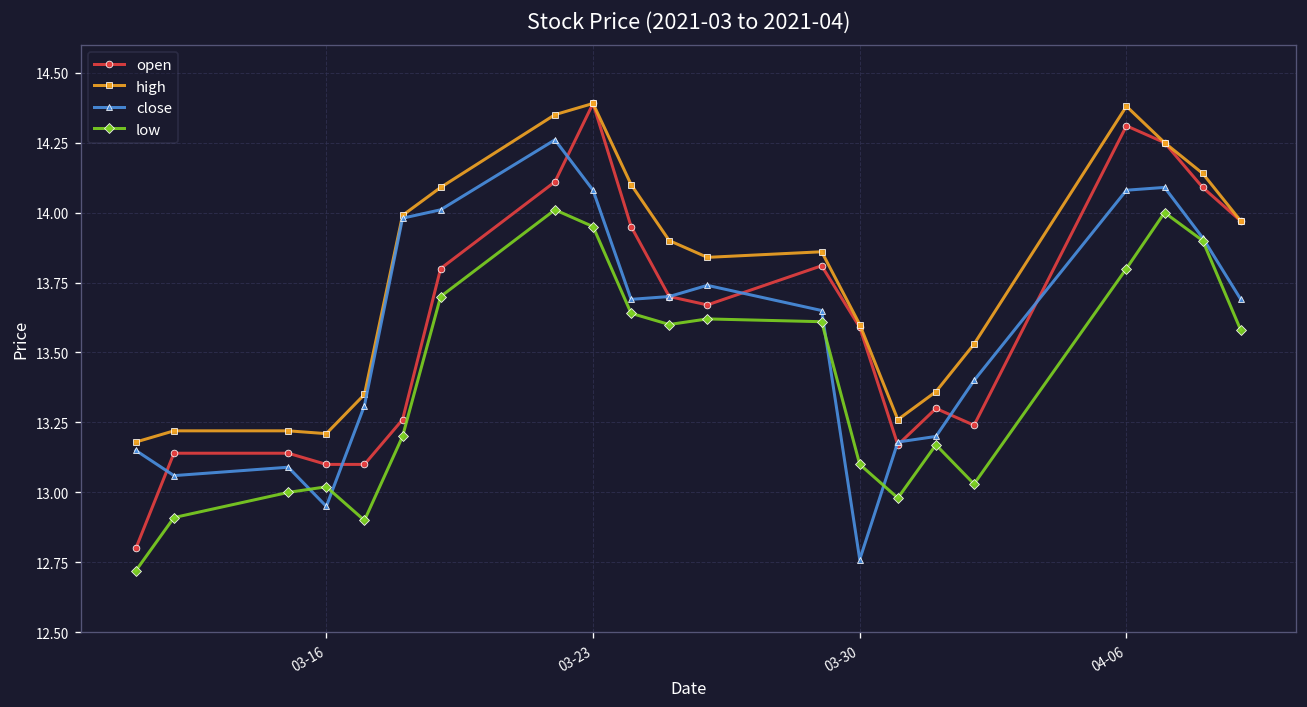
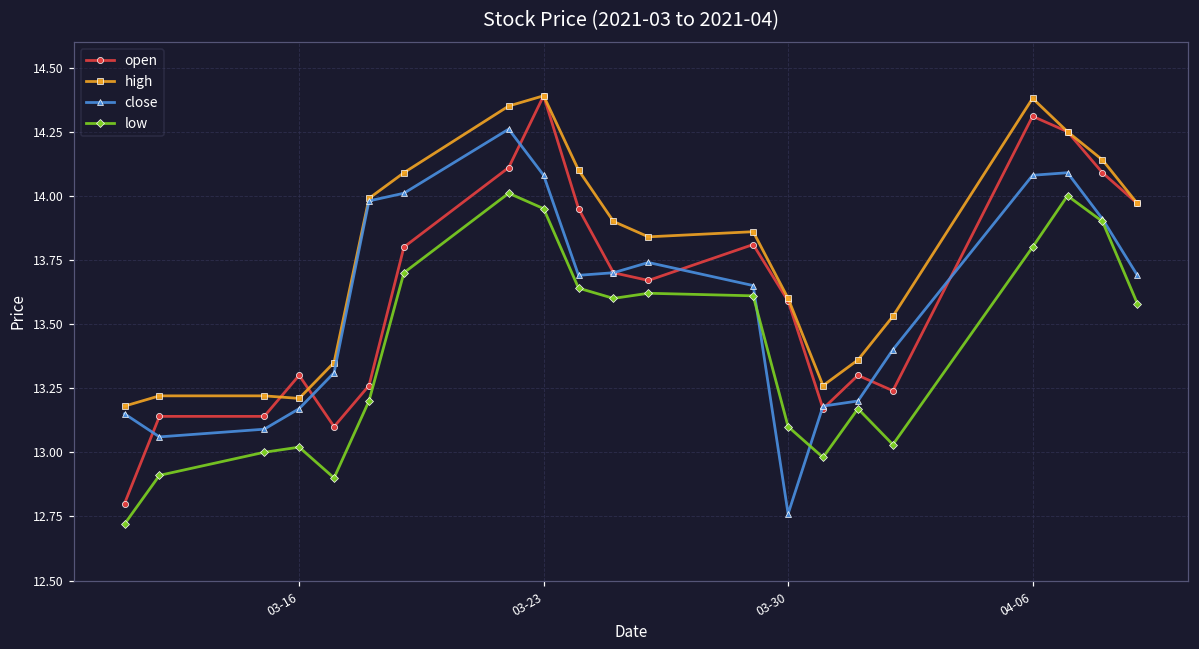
  {
    "open": {
-     "03-16": 13.1,
+     "03-16": 13.3,
      "04-06": 14.3
    },
    "high": {
      "03-16": 13.21,
      "04-06": 14.38
    },
    "close": {
-     "03-16": 12.95,
+     "03-16": 13.17,
      "03-23": 14.08,
      "03-30": 12.76,
      "04-06": 14.08
    },
    "low": {
      "03-16": 13.02,
      "03-23": 13.95,
      "03-30": 13.10,
      "04-06": 13.80
    }
  }
